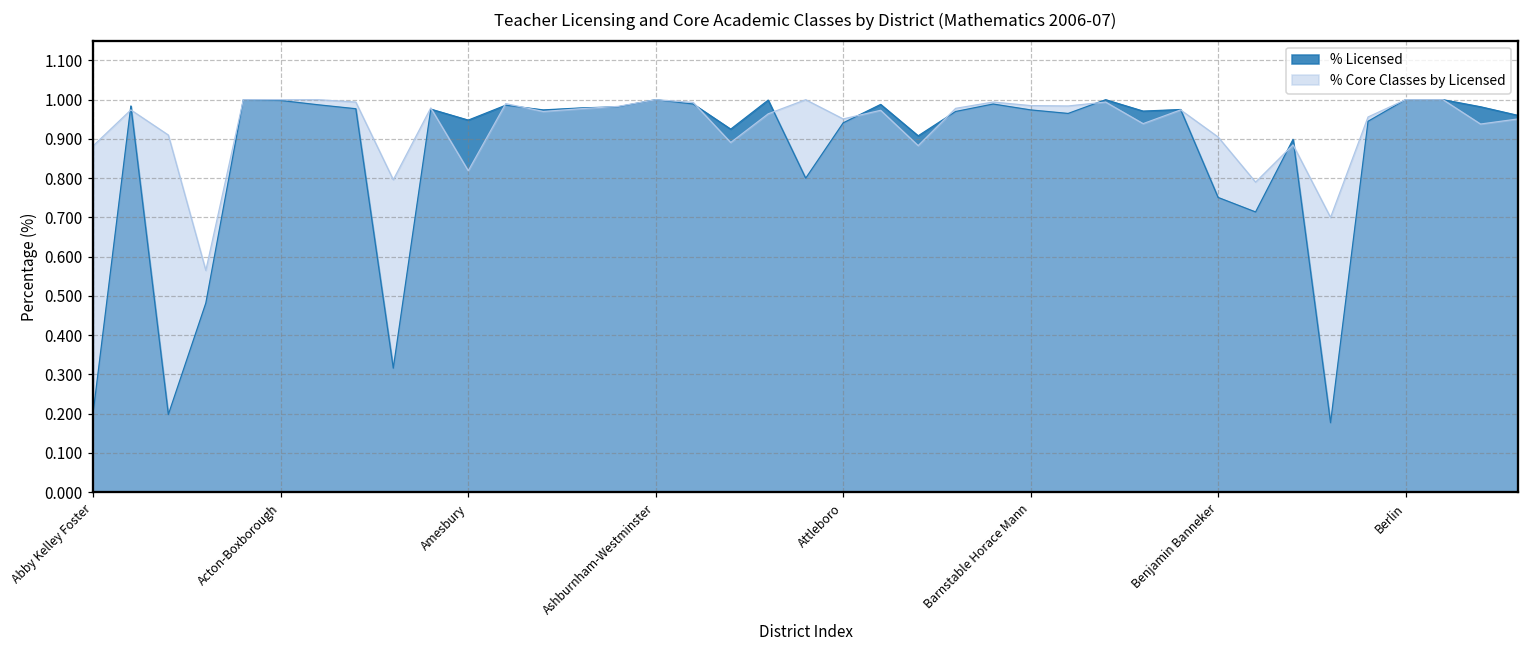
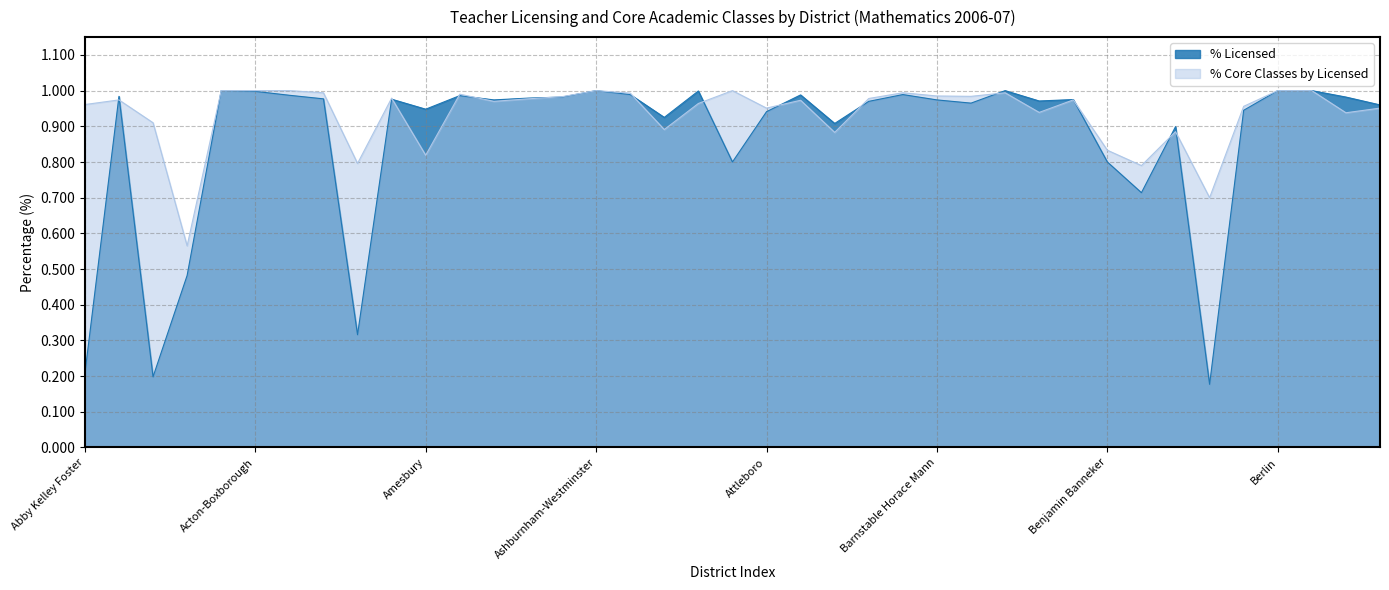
  {
    "% Licensed": {
      "Abby Kelley Foster": 0.21,
      "Amesbury": 0.95,
      "Attleboro": 0.94,
      "Barnstable Horace Mann": 0.97,
-     "Benjamin Banneker": 0.75
+     "Benjamin Banneker": 0.80
    },
    "% Core Classes by Licensed": {
-     "Abby Kelley Foster": 0.88,
+     "Abby Kelley Foster": 0.96,
      "Amesbury": 0.82,
      "Attleboro": 0.95,
      "Barnstable Horace Mann": 0.99,
-     "Benjamin Banneker": 0.91
+     "Benjamin Banneker": 0.83
    }
  }
